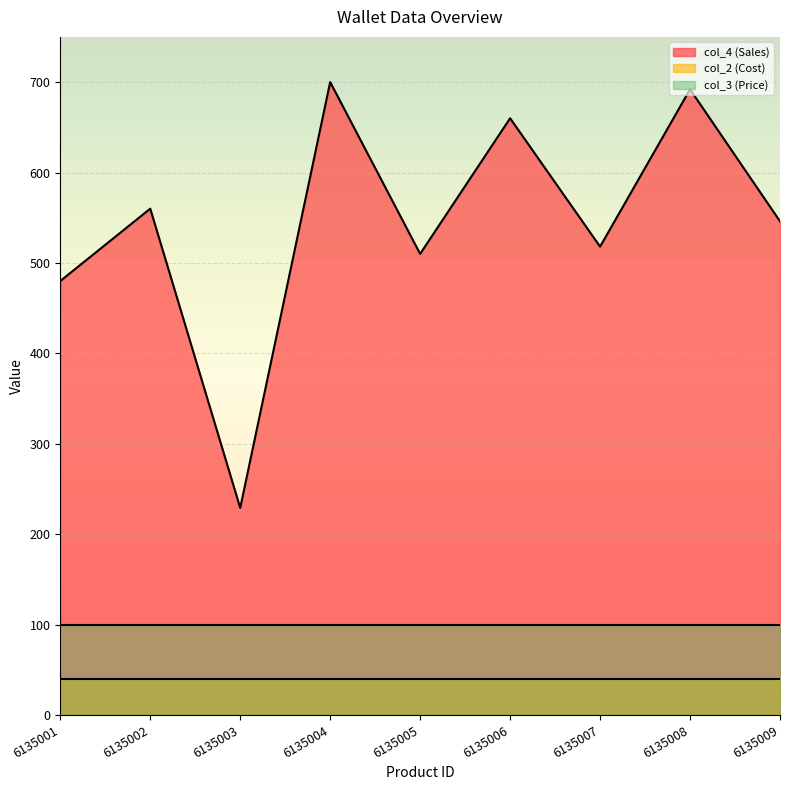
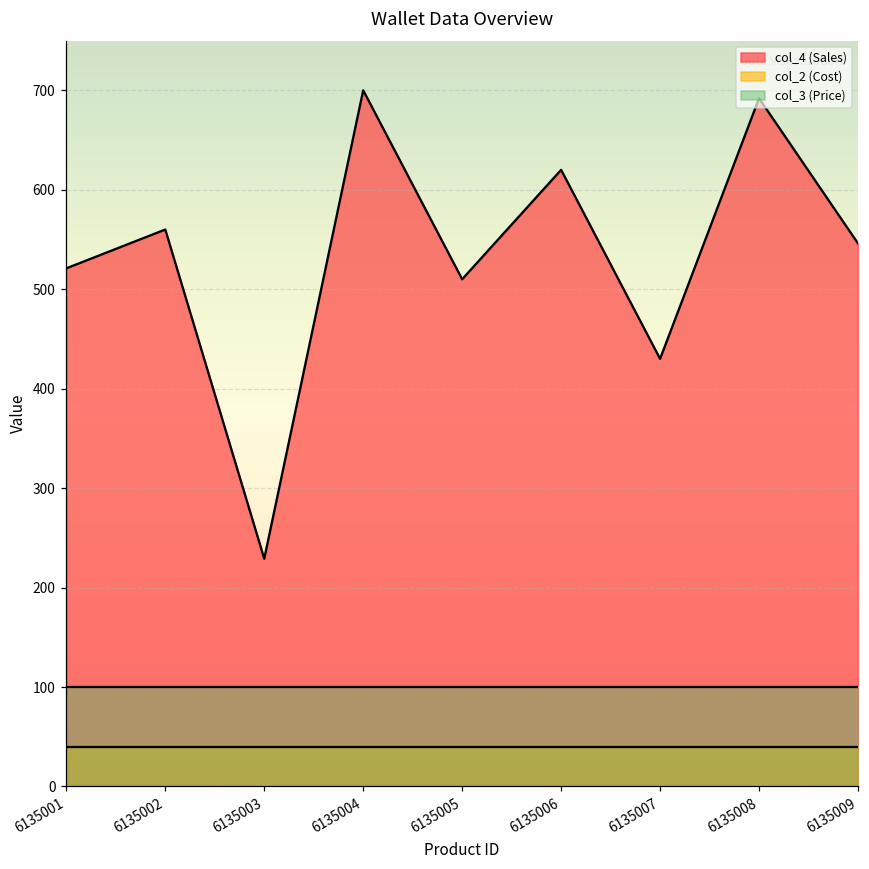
  {
    "col_4 (Sales)": {
-     "6135001": 480,
+     "6135001": 520,
      "6135002": 560,
      "6135003": 230,
      "6135004": 700,
      "6135005": 510,
-     "6135006": 660,
-     "6135007": 520,
+     "6135006": 620,
+     "6135007": 430,
      "6135009": 550
    },
    "col_2 (Cost)": {
      "6135001": 40,
      "6135002": 40,
      "6135003": 40,
      "6135004": 40,
      "6135005": 40,
      "6135006": 40,
      "6135007": 40,
      "6135008": 40,
      "6135009": 40
    },
    "col_3 (Price)": {
      "6135001": 100,
      "6135002": 100,
      "6135003": 100,
      "6135004": 100,
      "6135005": 100,
      "6135006": 100,
      "6135007": 100,
      "6135008": 100,
      "6135009": 100
    }
  }
